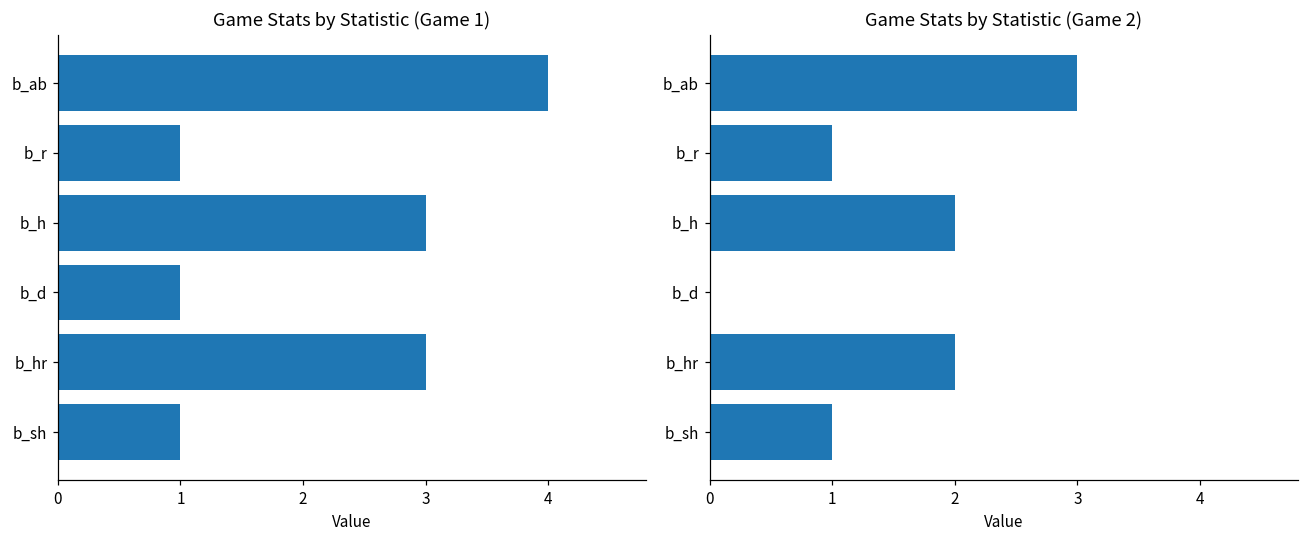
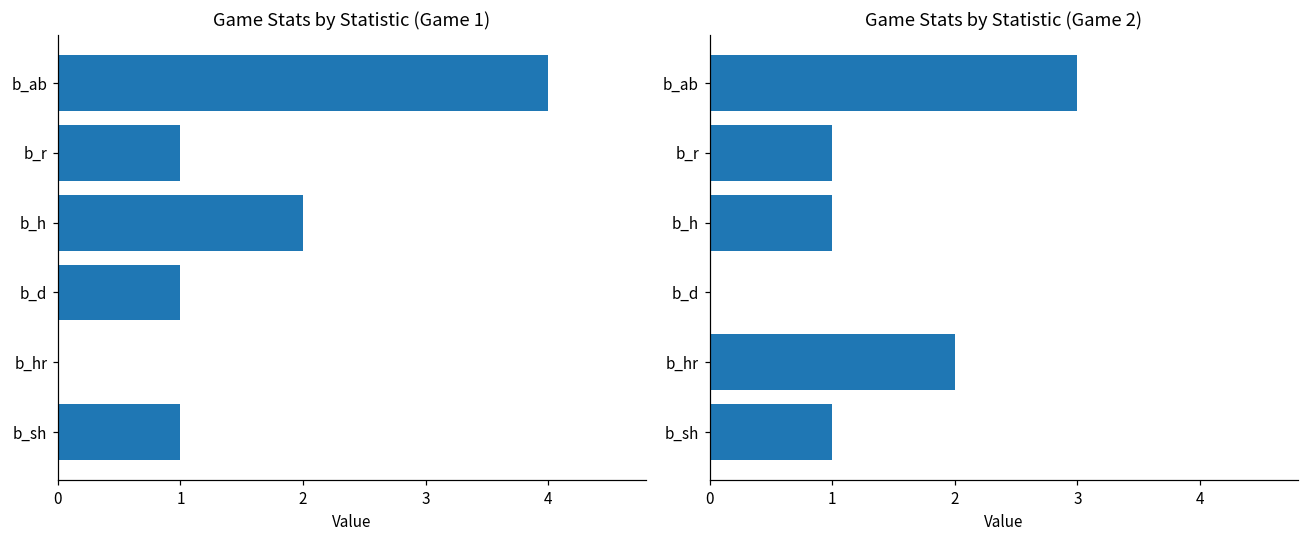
  {
    "Game Stats by Statistic (Game 1)": {
      "b_ab": 4,
      "b_r": 1,
-     "b_h": 3,
+     "b_h": 2,
      "b_d": 1,
-     "b_hr": 3,
+     "b_hr": 0,
      "b_sh": 1
    },
    "Game Stats by Statistic (Game 2)": {
      "b_ab": 3,
      "b_r": 1,
-     "b_h": 2,
+     "b_h": 1,
      "b_d": 0,
      "b_hr": 2,
      "b_sh": 1
    }
  }
